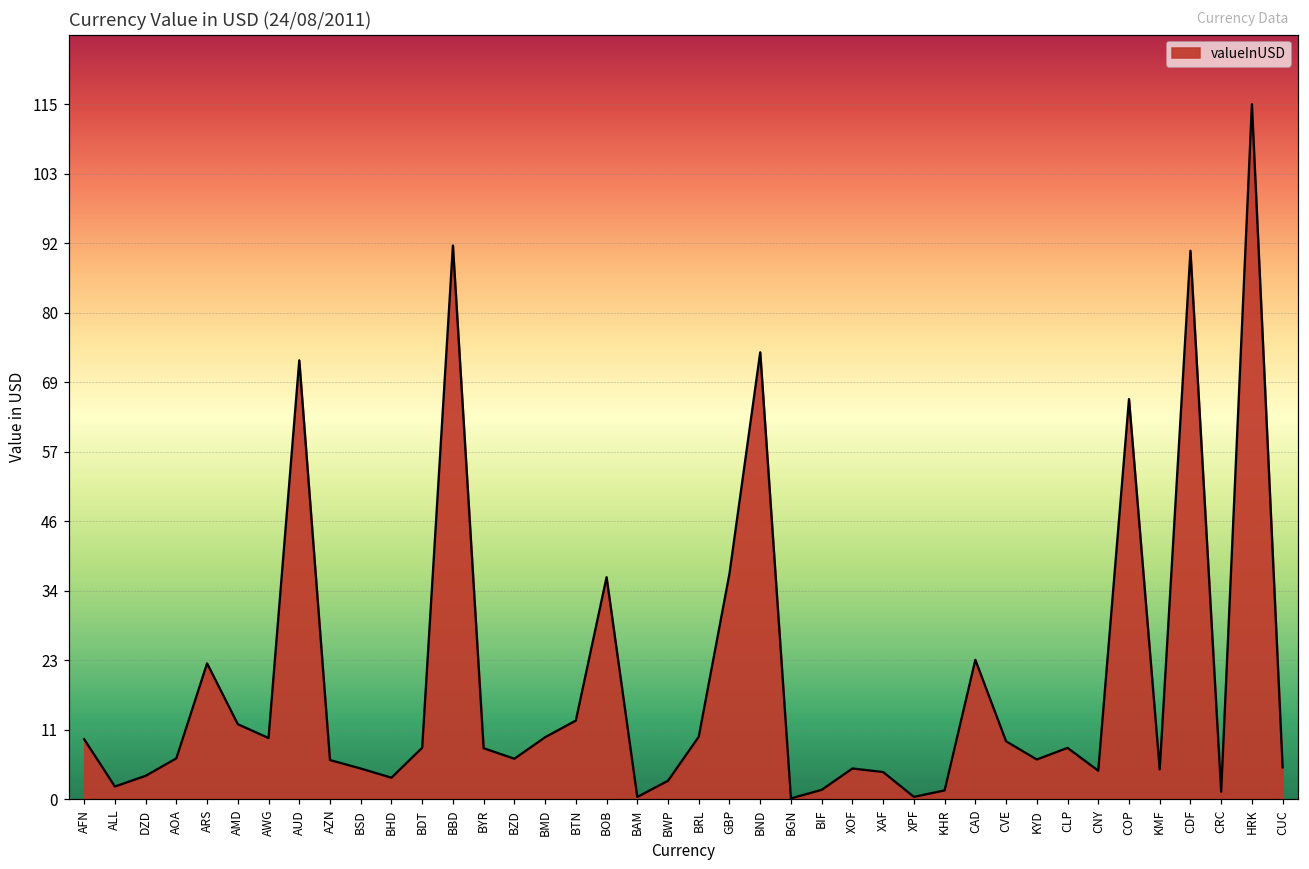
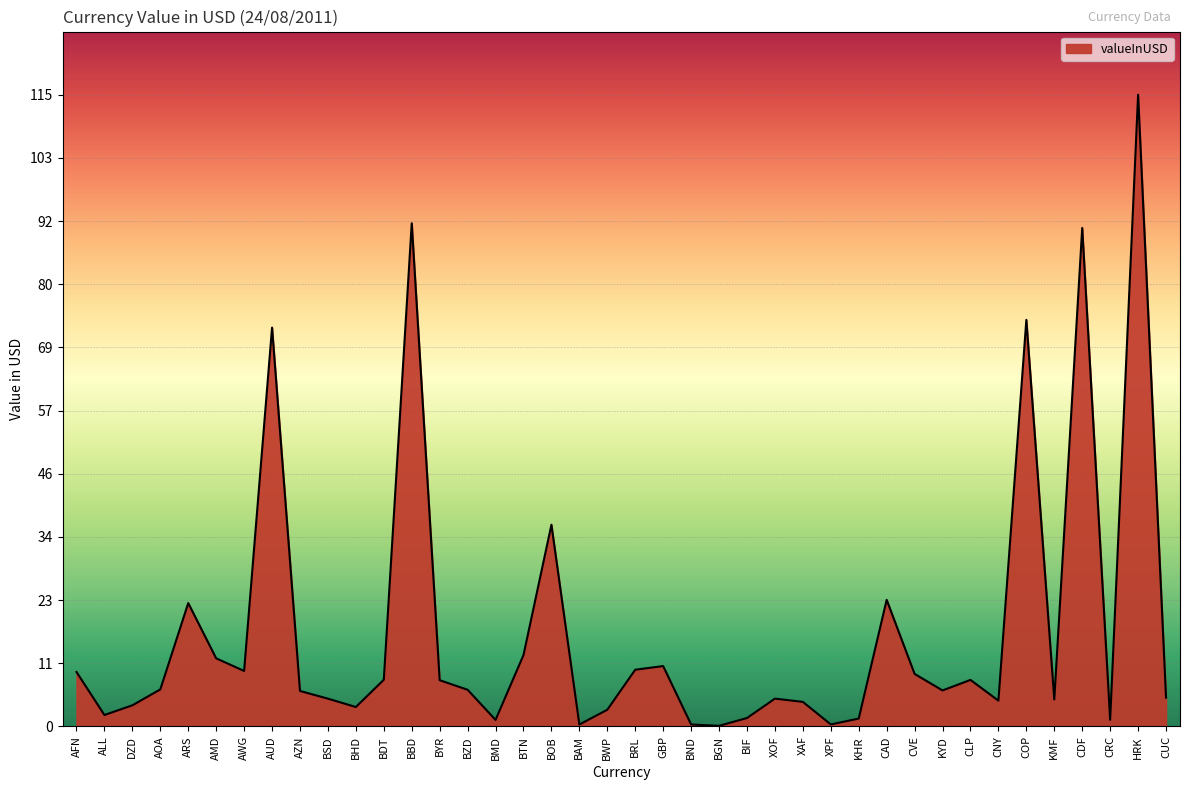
  {
    "AFN": 10,
    "ALL": 2,
    "DZD": 4,
    "AOA": 7,
    "ARS": 22,
    "AMD": 12,
    "AWG": 10,
    "AUD": 72,
    "AZN": 6,
    "BSD": 5,
    "BHD": 4,
    "BDT": 8,
    "BBD": 91,
    "BYR": 8,
    "BZD": 7,
-   "BMD": 10,
+   "BMD": 1,
    "BTN": 13,
    "BOB": 37,
    "BAM": 0,
    "BWP": 3,
    "BRL": 10,
-   "GBP": 37,
-   "BND": 74,
+   "GBP": 11,
+   "BND": 0,
    "BGN": 0,
    "BIF": 2,
    "XOF": 5,
    "XAF": 4,
    "XPF": 0,
    "KHR": 1,
    "CAD": 23,
    "CVE": 10,
    "KYD": 7,
    "CLP": 8,
    "CNY": 5,
-   "COP": 66,
+   "COP": 74,
    "KMF": 5,
    "CDF": 90,
    "CRC": 1,
    "HRK": 115,
    "CUC": 5
  }
